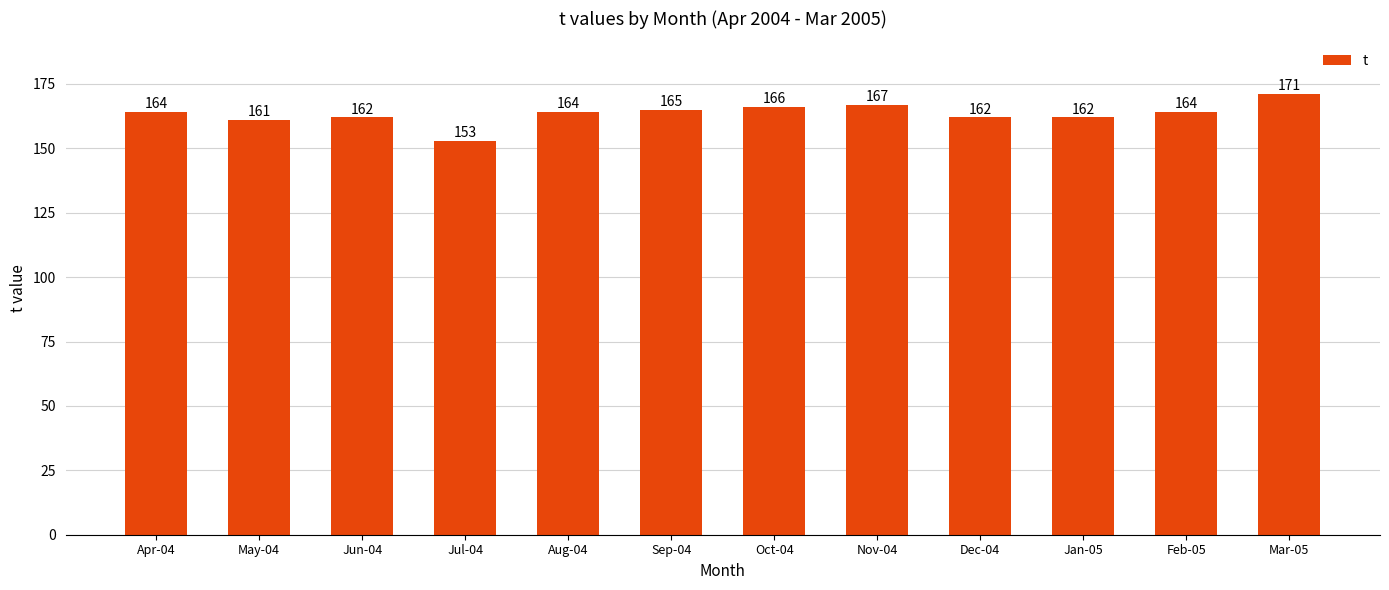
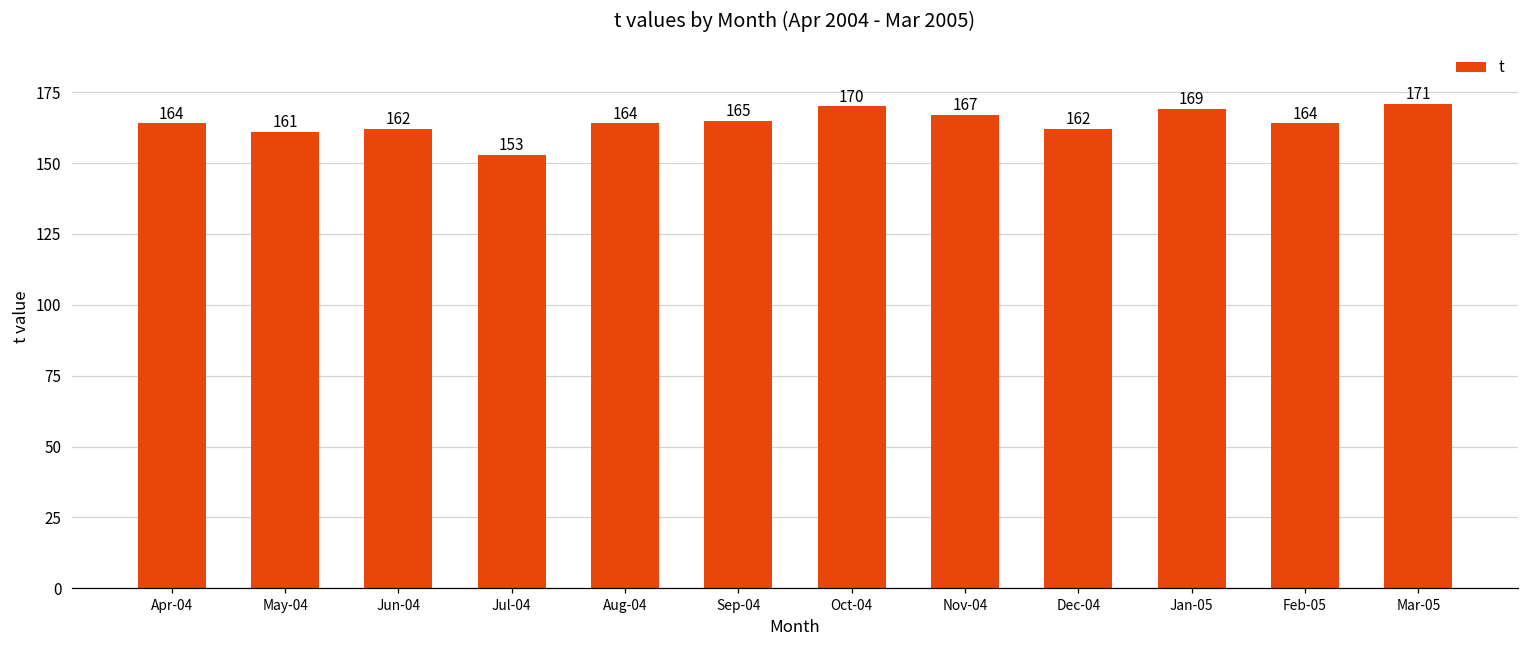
  {
    "Apr-04": 164,
    "May-04": 161,
    "Jun-04": 162,
    "Jul-04": 153,
    "Aug-04": 164,
    "Sep-04": 165,
-   "Oct-04": 166,
+   "Oct-04": 170,
    "Nov-04": 167,
    "Dec-04": 162,
-   "Jan-05": 162,
+   "Jan-05": 169,
    "Feb-05": 164,
    "Mar-05": 171
  }
